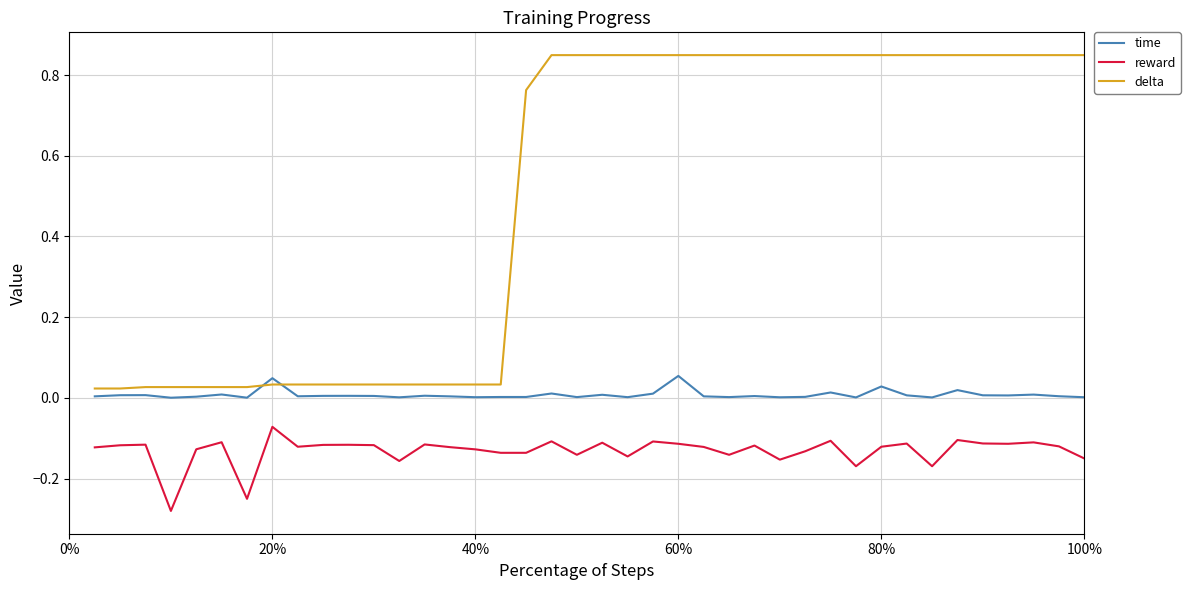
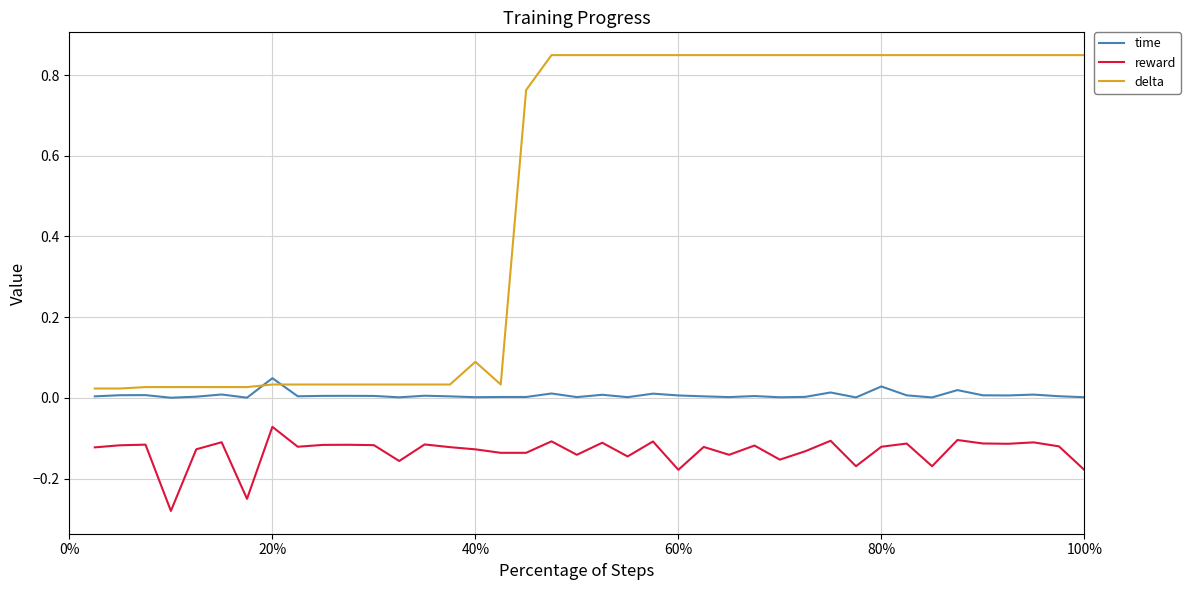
  {
    "time": {
      "20%": 0.05,
      "40%": 0.00,
-     "60%": 0.05,
+     "60%": 0.01,
      "80%": 0.03,
      "100%": 0.00
    },
    "reward": {
      "20%": -0.07,
      "40%": -0.13,
-     "60%": -0.11,
+     "60%": -0.18,
      "80%": -0.12,
-     "100%": -0.15
+     "100%": -0.18
    },
    "delta": {
      "20%": 0.03,
-     "40%": 0.03,
+     "40%": 0.09,
      "60%": 0.85,
      "80%": 0.85,
      "100%": 0.85
    }
  }
